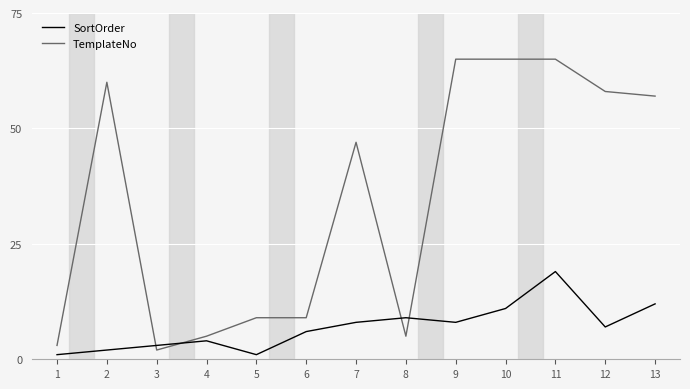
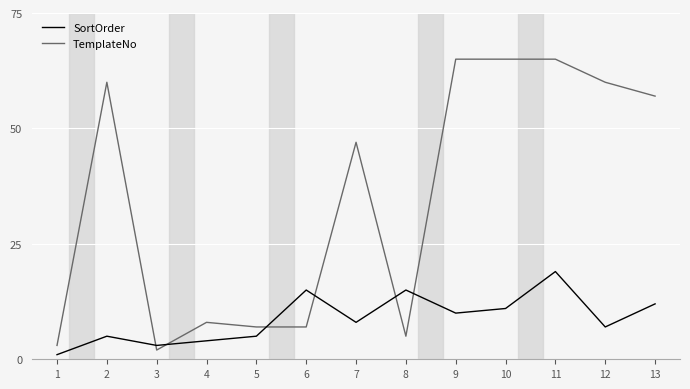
  {
    "SortOrder": {
      "1": 1,
-     "2": 2,
+     "2": 5,
      "3": 3,
      "4": 4,
-     "5": 1,
-     "6": 6,
+     "5": 5,
+     "6": 15,
      "7": 8,
-     "8": 9,
-     "9": 8,
+     "8": 15,
+     "9": 10,
      "10": 11,
      "11": 19,
      "12": 7,
      "13": 12
    },
    "TemplateNo": {
      "1": 3,
      "2": 60,
      "3": 2,
-     "4": 5,
-     "5": 9,
-     "6": 9,
+     "4": 8,
+     "5": 7,
+     "6": 7,
      "7": 47,
      "8": 5,
      "9": 65,
      "10": 65,
      "11": 65,
-     "12": 58,
+     "12": 60,
      "13": 57
    }
  }
